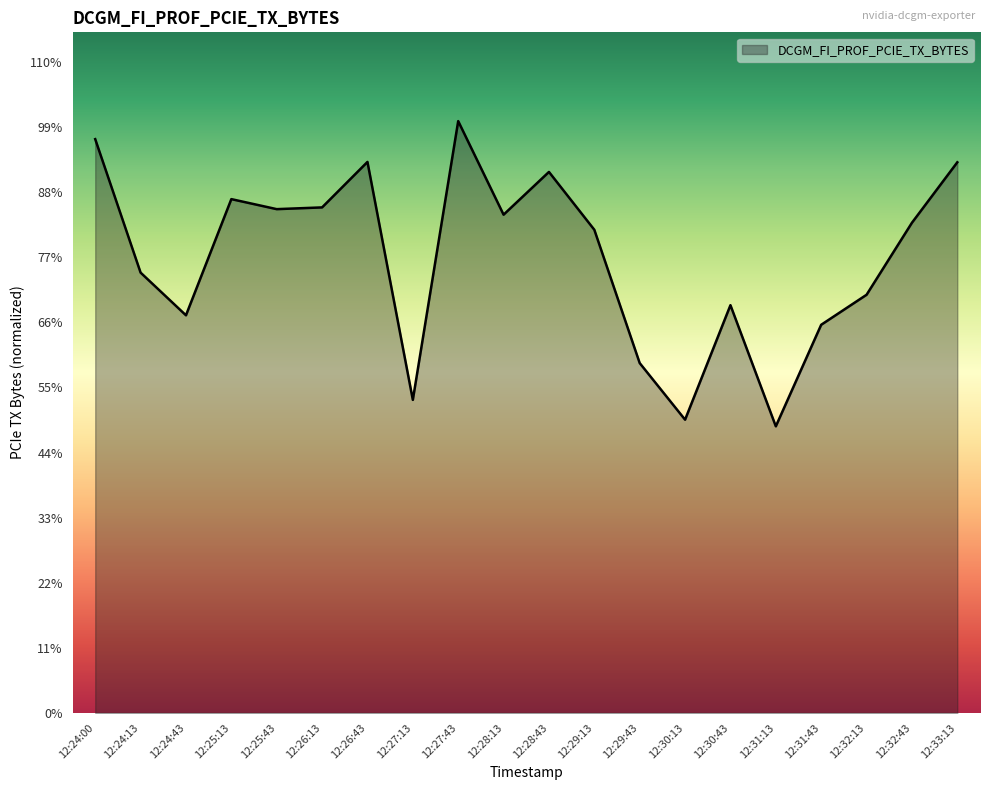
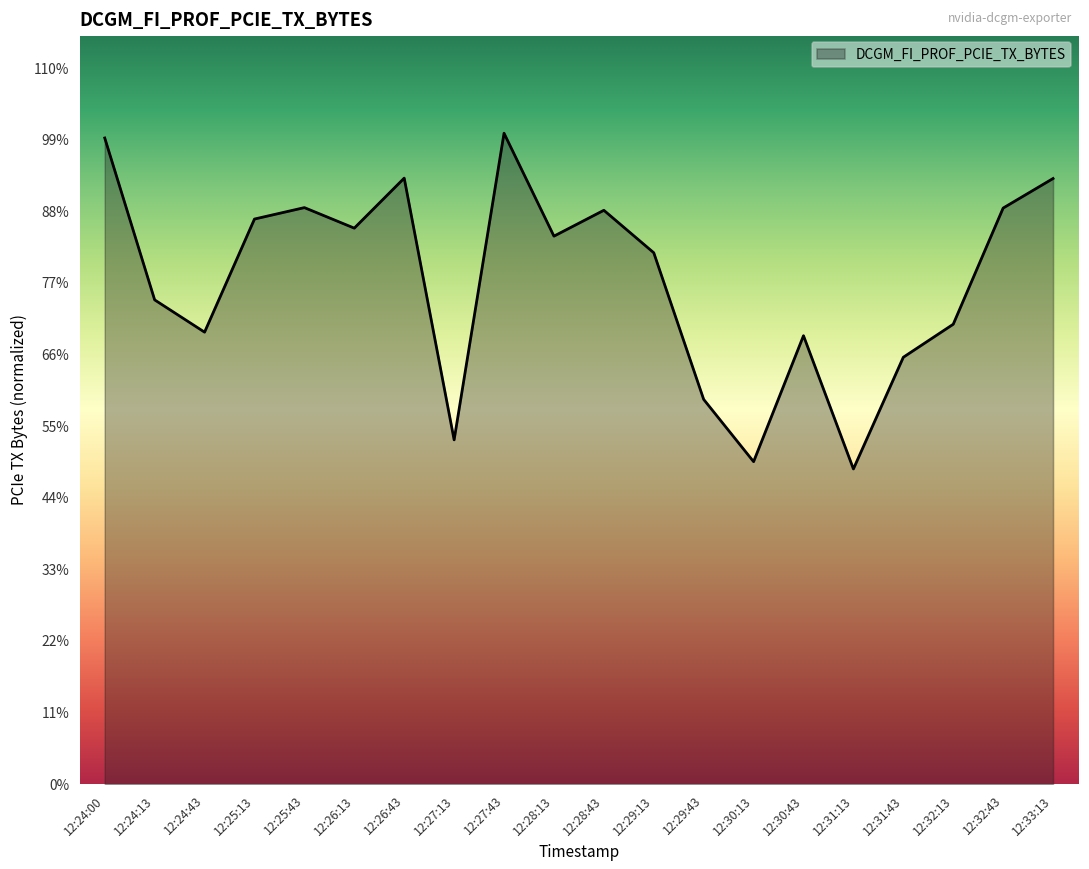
  {
-   "12:24:00": "97%",
+   "12:24:00": "99%",
    "12:24:13": "74%",
-   "12:24:43": "67%",
+   "12:24:43": "69%",
    "12:25:13": "87%",
-   "12:25:43": "85%",
+   "12:25:43": "89%",
    "12:26:13": "85%",
    "12:26:43": "93%",
    "12:27:13": "53%",
    "12:27:43": "100%",
    "12:28:13": "84%",
-   "12:28:43": "91%",
+   "12:28:43": "88%",
    "12:29:13": "82%",
    "12:29:43": "59%",
    "12:30:13": "50%",
    "12:30:43": "69%",
    "12:31:13": "48%",
    "12:31:43": "66%",
    "12:32:13": "71%",
-   "12:32:43": "83%",
+   "12:32:43": "89%",
    "12:33:13": "93%"
  }
